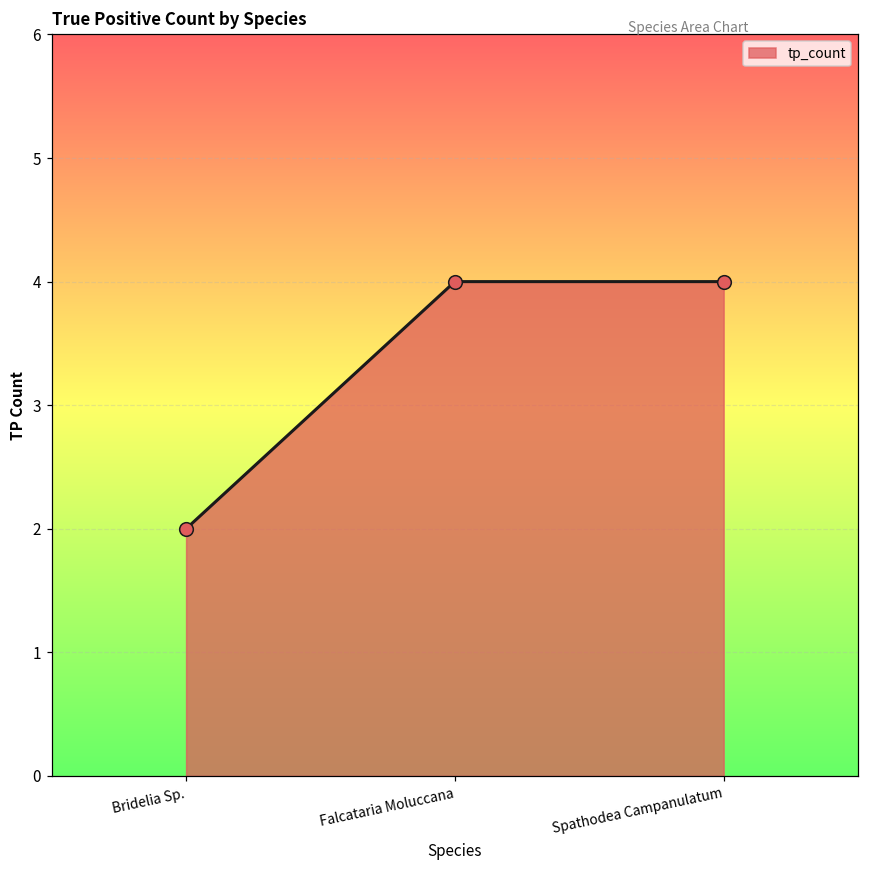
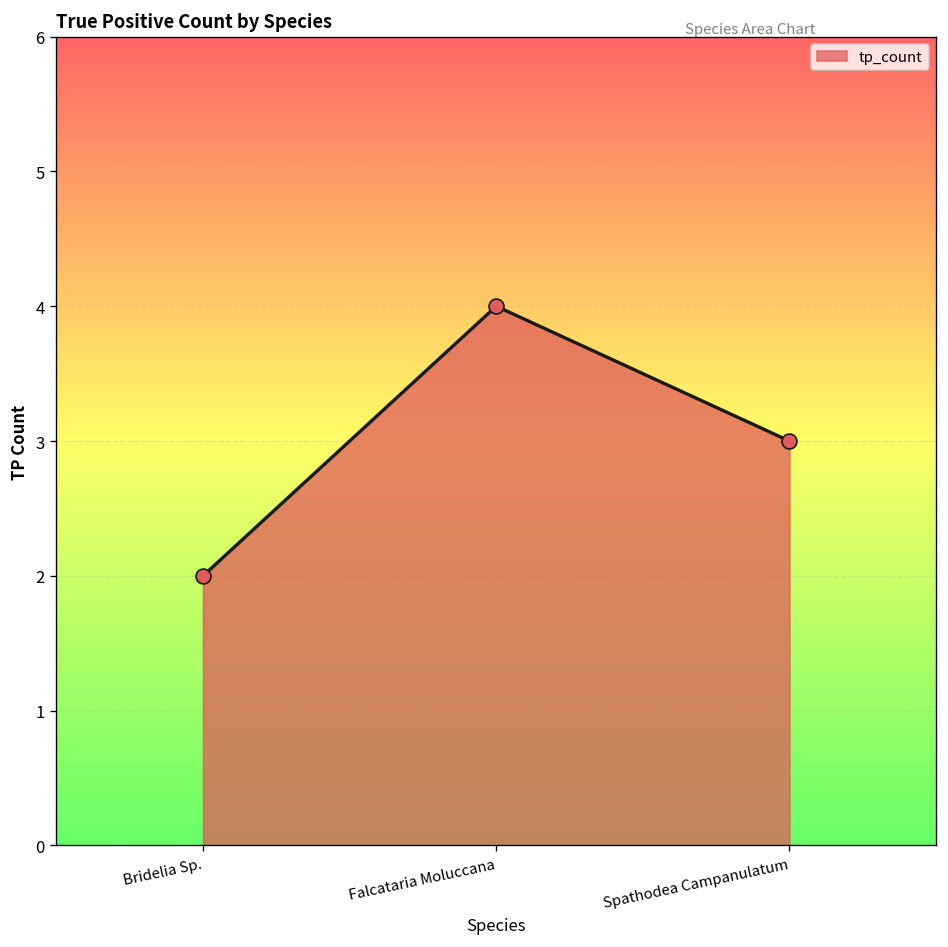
  {
    "Bridelia Sp.": 2,
    "Falcataria Moluccana": 4,
-   "Spathodea Campanulatum": 4
+   "Spathodea Campanulatum": 3
  }
